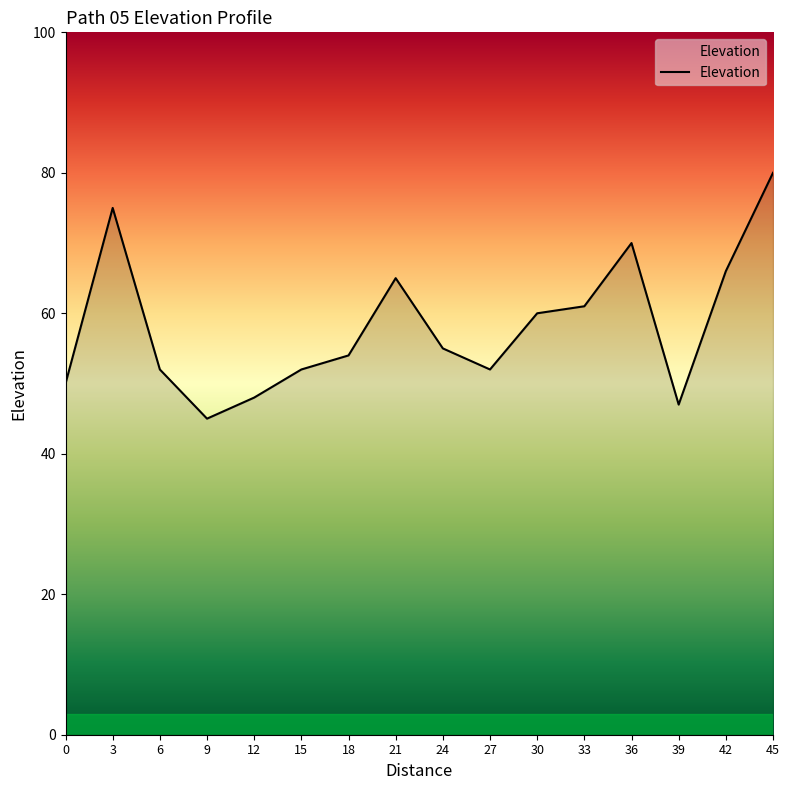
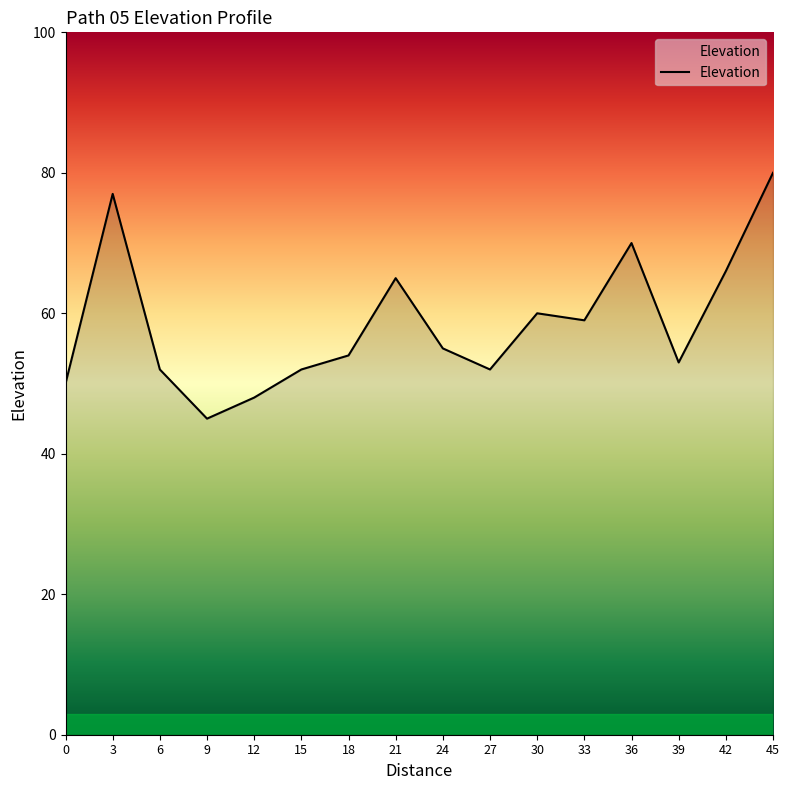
  {
    "0": 50,
-   "3": 75,
+   "3": 77,
    "6": 52,
    "9": 45,
    "12": 48,
    "15": 52,
    "18": 54,
    "21": 65,
    "24": 55,
    "27": 52,
    "30": 60,
-   "33": 61,
+   "33": 59,
    "36": 70,
-   "39": 47,
+   "39": 53,
    "42": 66,
    "45": 80
  }
